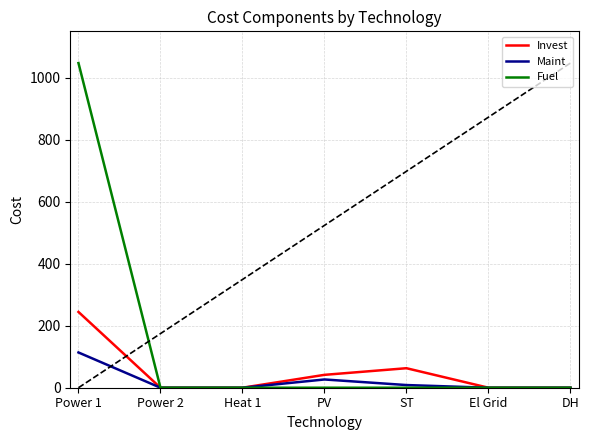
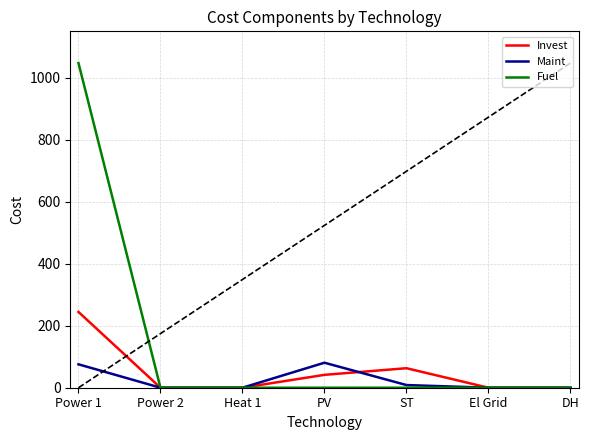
  {
    "Invest": {
      "Power 1": 240,
      "PV": 40,
      "ST": 60
    },
    "Maint": {
-     "Power 1": 110,
-     "PV": 30,
+     "Power 1": 80,
+     "PV": 80,
      "ST": 10
    },
    "Fuel": {
      "Power 1": 1050,
      "PV": 0,
      "ST": 0
    }
  }
